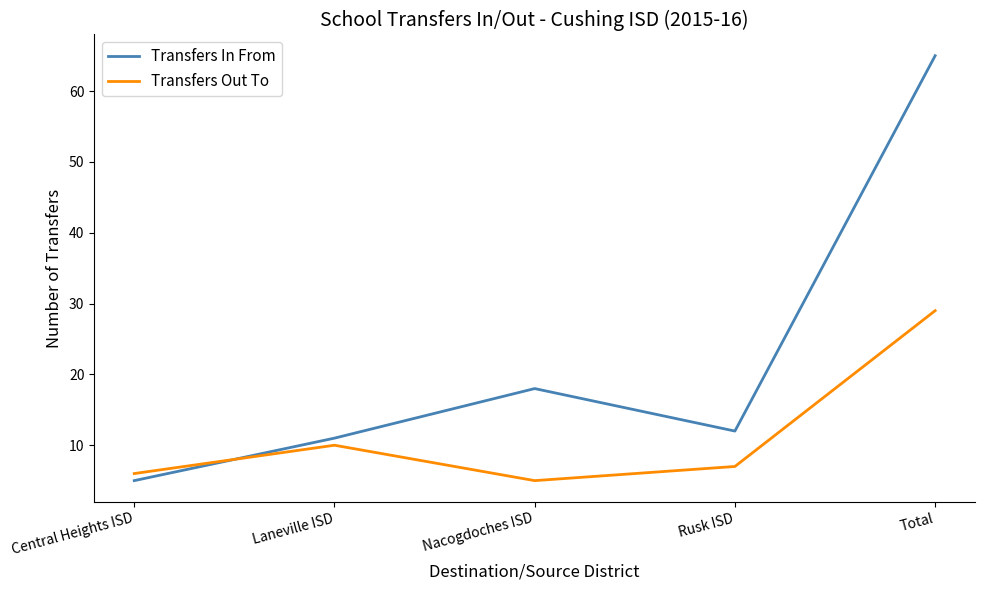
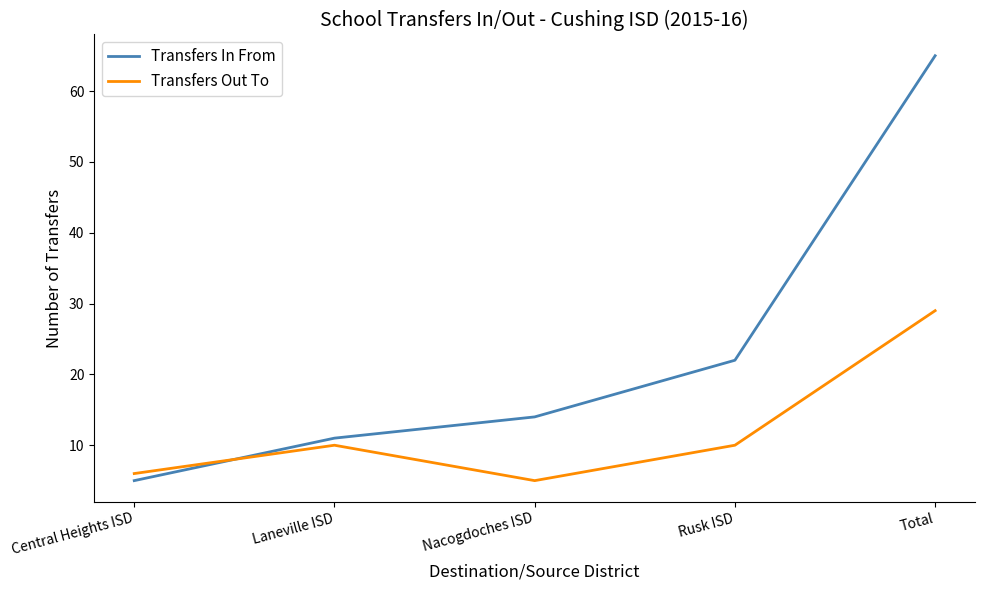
  {
    "Transfers In From": {
      "Central Heights ISD": 5,
      "Laneville ISD": 11,
-     "Nacogdoches ISD": 18,
-     "Rusk ISD": 12,
+     "Nacogdoches ISD": 14,
+     "Rusk ISD": 22,
      "Total": 65
    },
    "Transfers Out To": {
      "Central Heights ISD": 6,
      "Laneville ISD": 10,
      "Nacogdoches ISD": 5,
-     "Rusk ISD": 7,
+     "Rusk ISD": 10,
      "Total": 29
    }
  }
